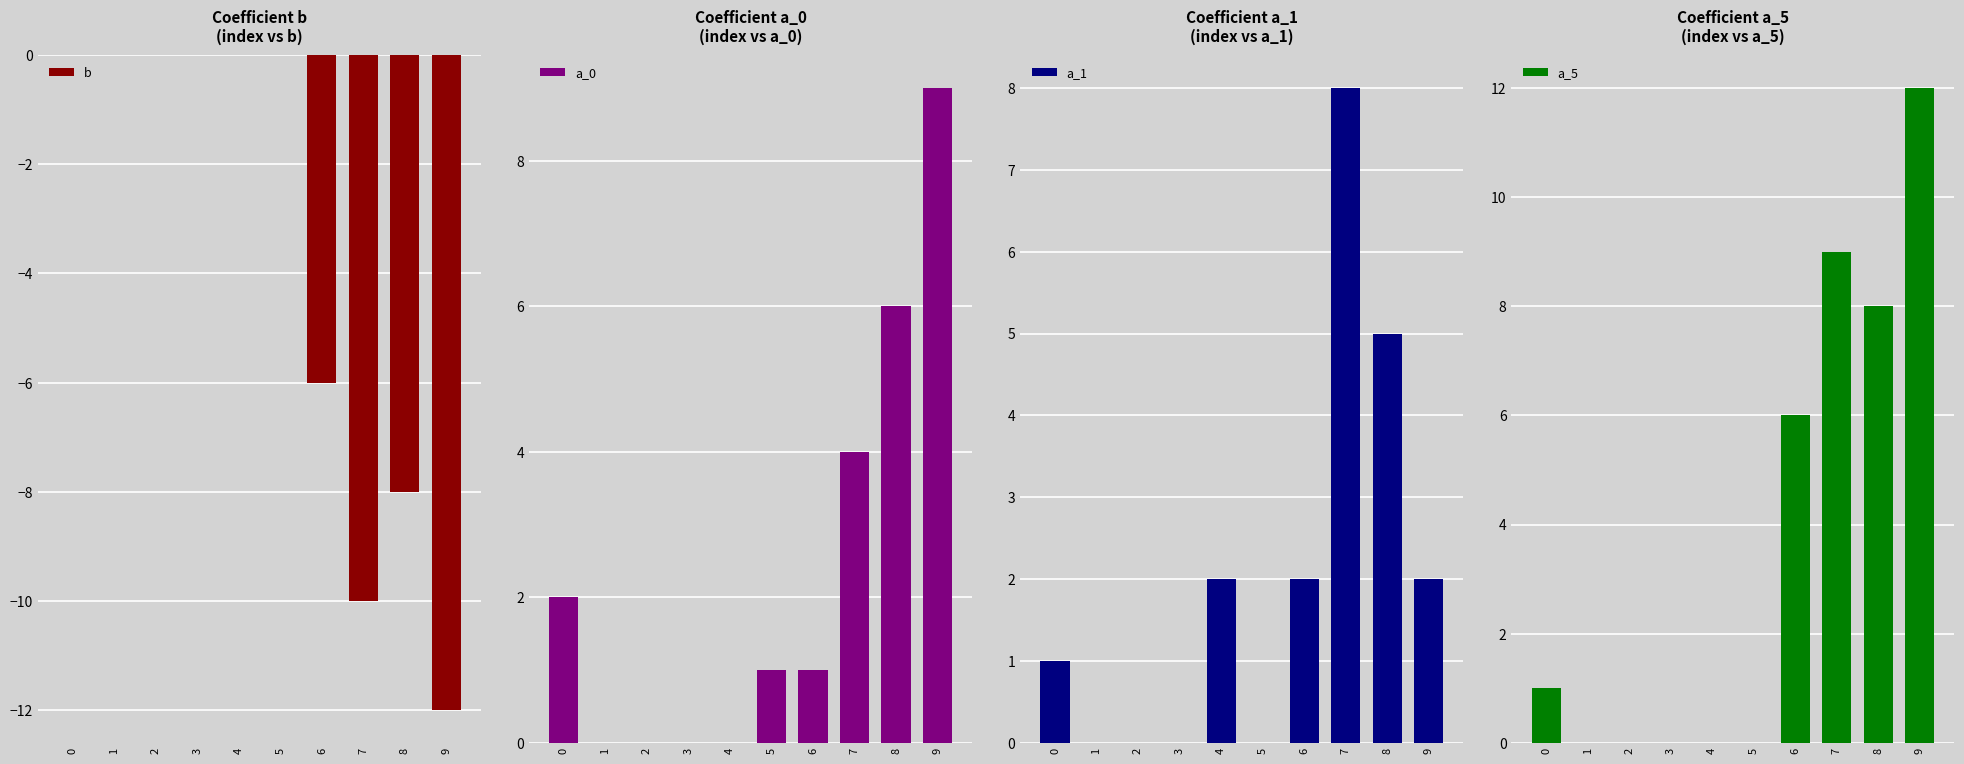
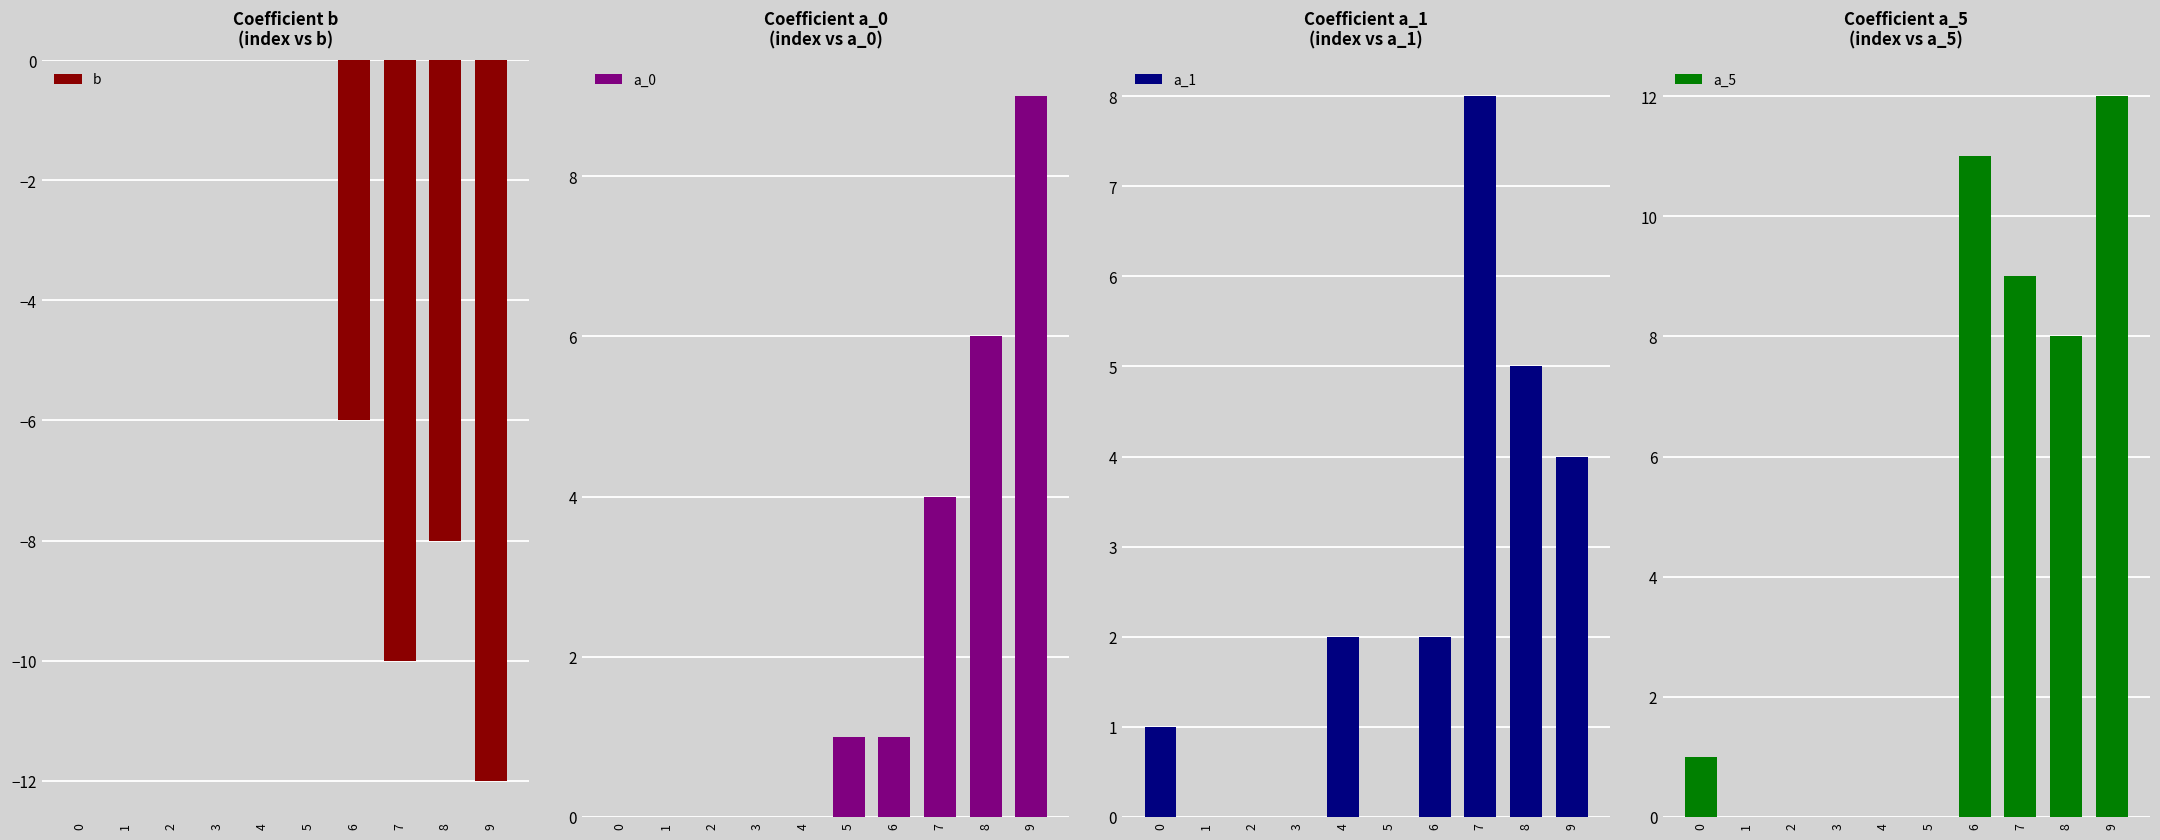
  {
    "Coefficient b (index vs b)": {
      "0": 0.0,
      "1": 0.0,
      "2": 0.0,
      "3": 0.0,
      "4": 0.0,
      "5": 0.0,
      "6": -6.0,
      "7": -10.0,
      "8": -8.0,
      "9": -12.0
    },
    "Coefficient a_0 (index vs a_0)": {
-     "0": 2,
+     "0": 0,
      "1": 0,
      "2": 0,
      "3": 0,
      "4": 0,
      "5": 1,
      "6": 1,
      "7": 4,
      "8": 6,
      "9": 9
    },
    "Coefficient a_1 (index vs a_1)": {
      "0": 1,
      "1": 0,
      "2": 0,
      "3": 0,
      "4": 2,
      "5": 0,
      "6": 2,
      "7": 8,
      "8": 5,
-     "9": 2
+     "9": 4
    },
    "Coefficient a_5 (index vs a_5)": {
      "0": 1,
      "1": 0,
      "2": 0,
      "3": 0,
      "4": 0,
      "5": 0,
-     "6": 6,
+     "6": 11,
      "7": 9,
      "8": 8,
      "9": 12
    }
  }
